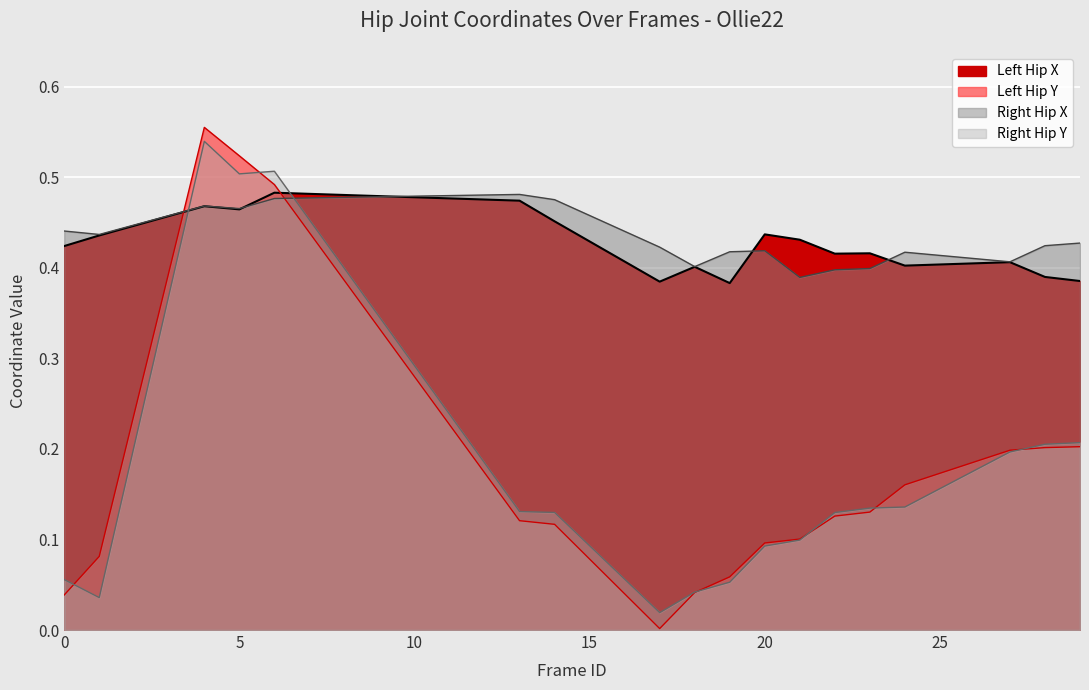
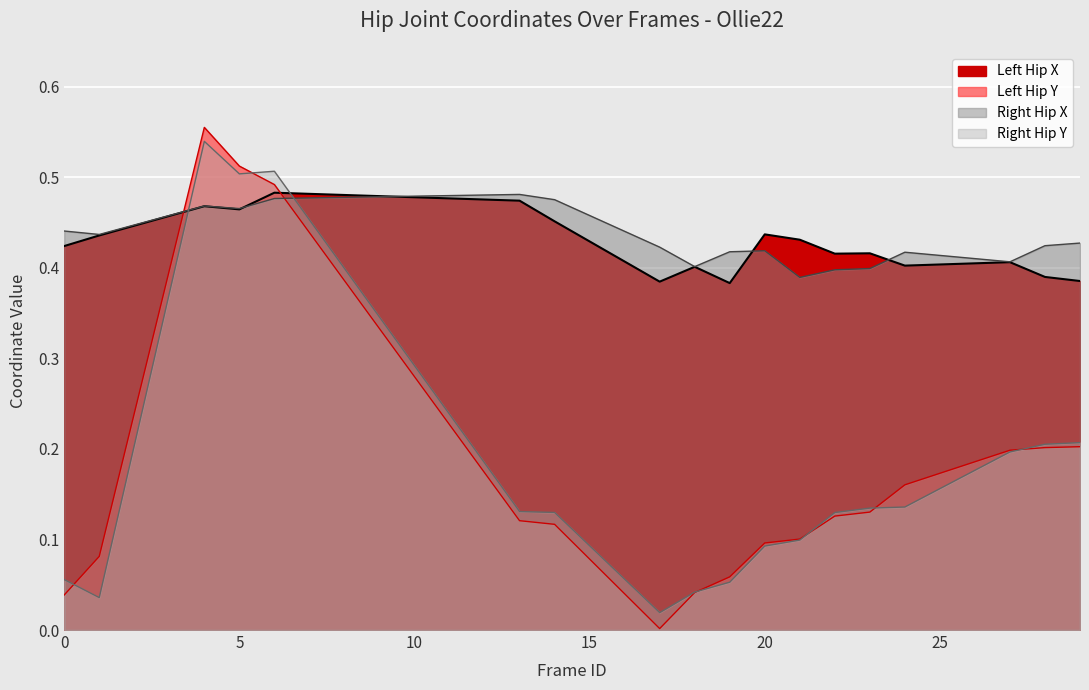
  {
    "Left Hip X": {
      "0": 0.42,
      "20": 0.44
    },
    "Left Hip Y": {
      "0": 0.04,
-     "5": 0.52,
+     "5": 0.51,
      "20": 0.10
    }
  }
